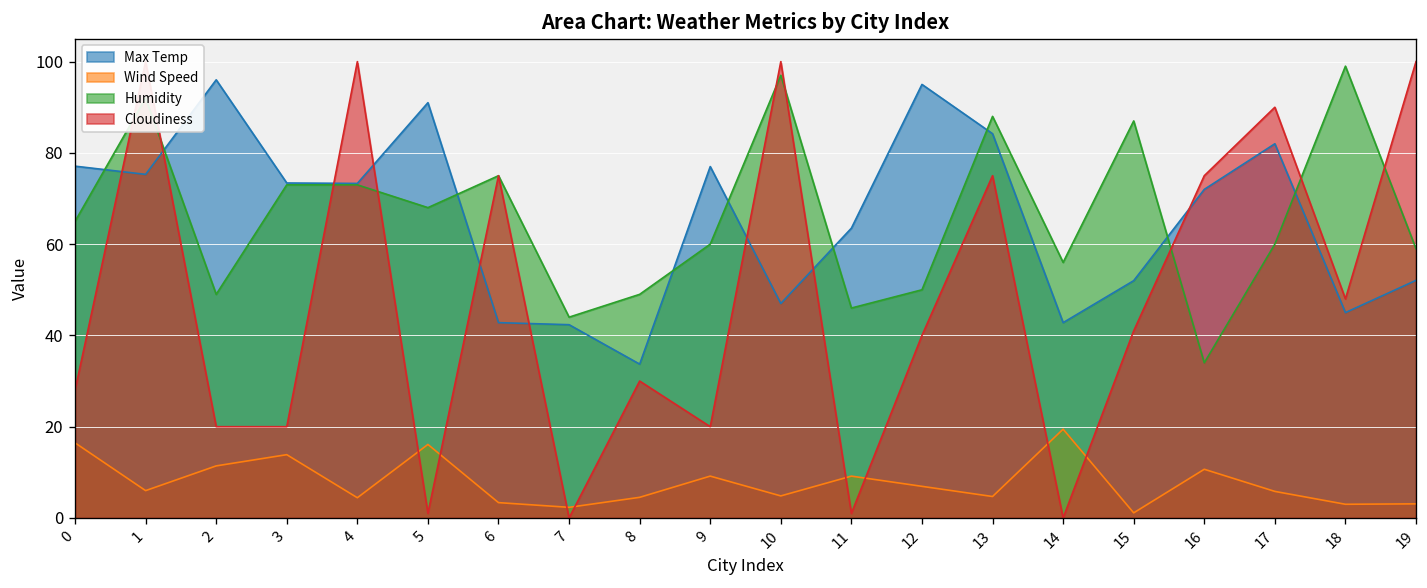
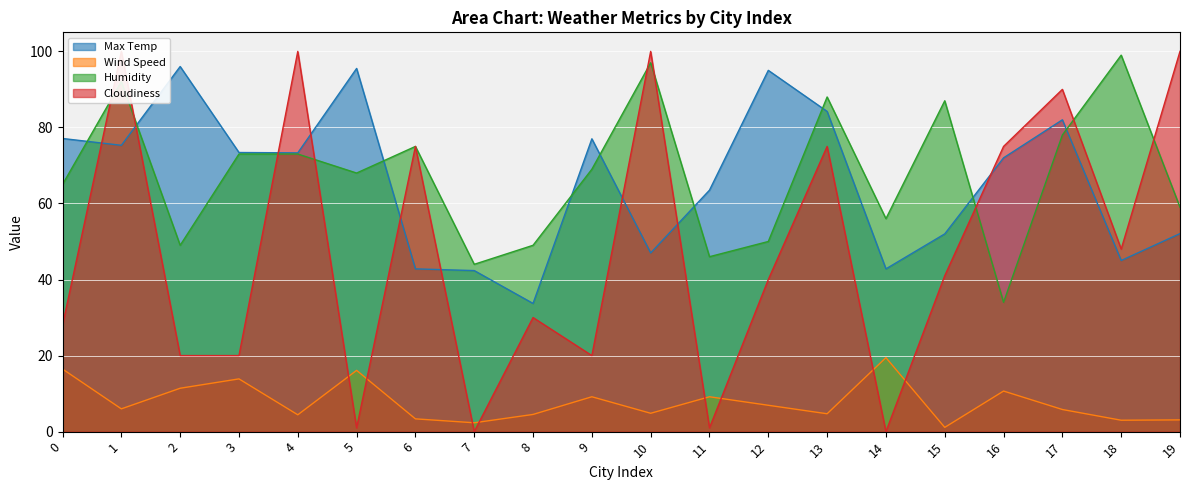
  {
    "Max Temp": {
      "0": 77,
      "1": 75,
      "2": 96,
-     "5": 91,
+     "5": 96,
      "6": 43,
      "7": 42,
      "8": 34,
      "9": 77,
      "10": 47,
      "11": 64,
      "12": 95,
      "13": 84,
      "14": 43,
      "15": 52,
      "16": 72,
      "17": 82,
      "18": 45,
      "19": 52
    },
    "Wind Speed": {
      "0": 16,
      "1": 6,
      "2": 11,
      "3": 14,
      "4": 4,
      "5": 16,
      "6": 3,
      "7": 2,
      "8": 5,
      "9": 9,
      "10": 5,
      "11": 9,
      "12": 7,
      "13": 5,
      "14": 19,
      "15": 1,
      "16": 11,
      "17": 6,
      "18": 3,
      "19": 3
    },
    "Humidity": {
      "0": 65,
      "2": 49,
      "5": 68,
      "7": 44,
      "8": 49,
-     "9": 60,
+     "9": 69,
      "10": 97,
      "11": 46,
      "12": 50,
      "13": 88,
      "14": 56,
      "15": 87,
      "16": 34,
-     "17": 60,
+     "17": 78,
      "18": 99,
      "19": 59
    },
    "Cloudiness": {
      "0": 28,
      "2": 20,
      "3": 20,
      "4": 100,
      "5": 1,
      "7": 0,
      "8": 30,
      "9": 20,
      "10": 100,
      "11": 1,
      "12": 40,
      "13": 75,
      "14": 0,
      "15": 41,
      "16": 75,
      "17": 90,
      "18": 48,
      "19": 100
    }
  }
